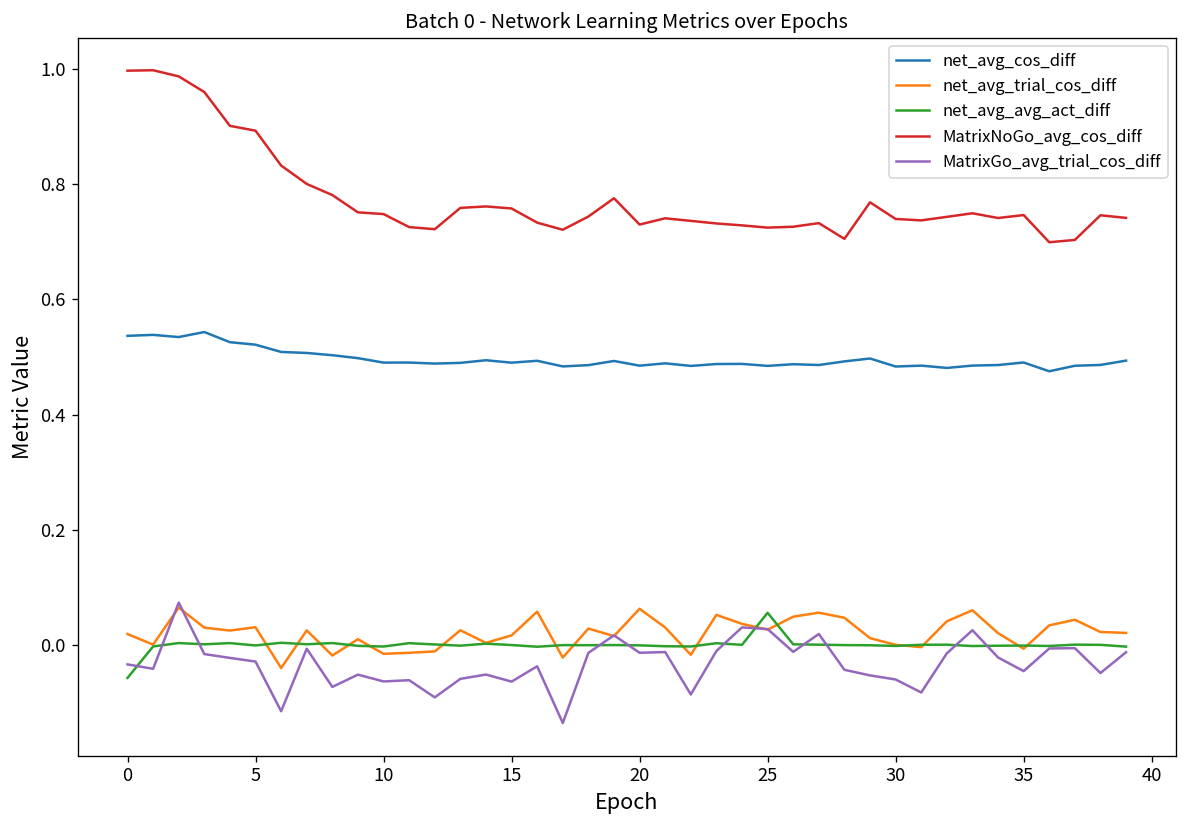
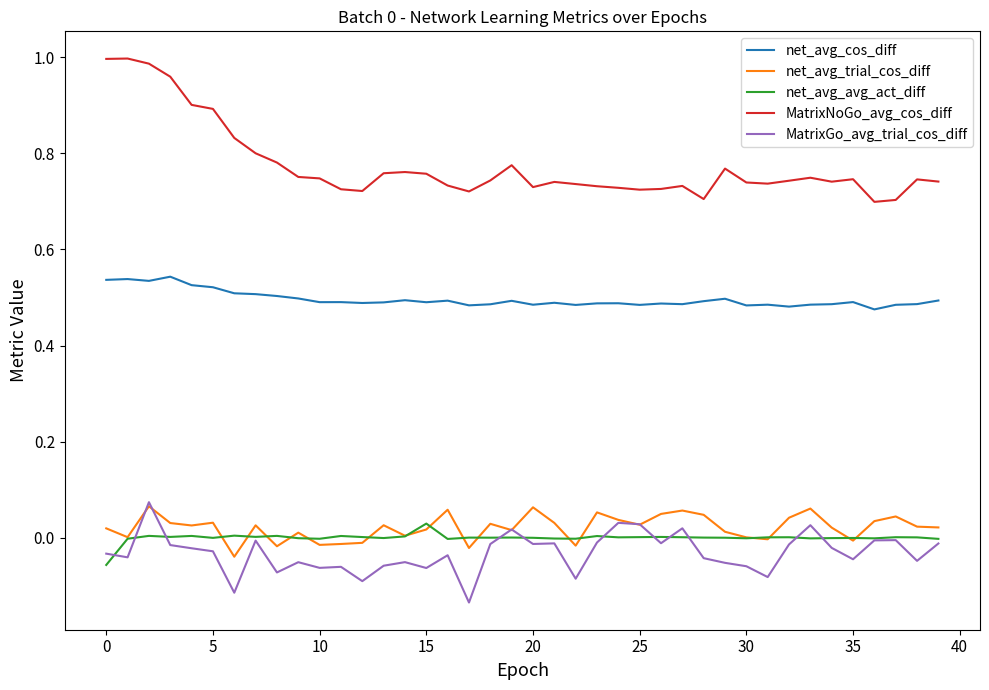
  {
    "net_avg_cos_diff": {
      "0": 0.54,
      "5": 0.52,
      "10": 0.49,
      "15": 0.49,
      "20": 0.49,
      "25": 0.48,
      "30": 0.48,
      "35": 0.49
    },
    "net_avg_trial_cos_diff": {
      "0": 0.02,
      "5": 0.03,
      "10": -0.01,
      "15": 0.02,
      "20": 0.06,
      "35": -0.01
    },
    "net_avg_avg_act_diff": {
      "0": -0.06,
      "5": 0.00,
      "10": 0.00,
-     "15": 0.00,
+     "15": 0.03,
      "20": 0.00,
-     "25": 0.06,
+     "25": 0.00,
      "35": 0.00
    },
    "MatrixNoGo_avg_cos_diff": {
      "0": 1.00,
      "5": 0.89,
      "10": 0.75,
      "15": 0.76,
      "20": 0.73,
      "25": 0.72,
      "30": 0.74,
      "35": 0.75
    },
    "MatrixGo_avg_trial_cos_diff": {
      "0": -0.03,
      "5": -0.03,
      "10": -0.06,
      "15": -0.06,
      "20": -0.01,
      "30": -0.06,
      "35": -0.04
    }
  }
